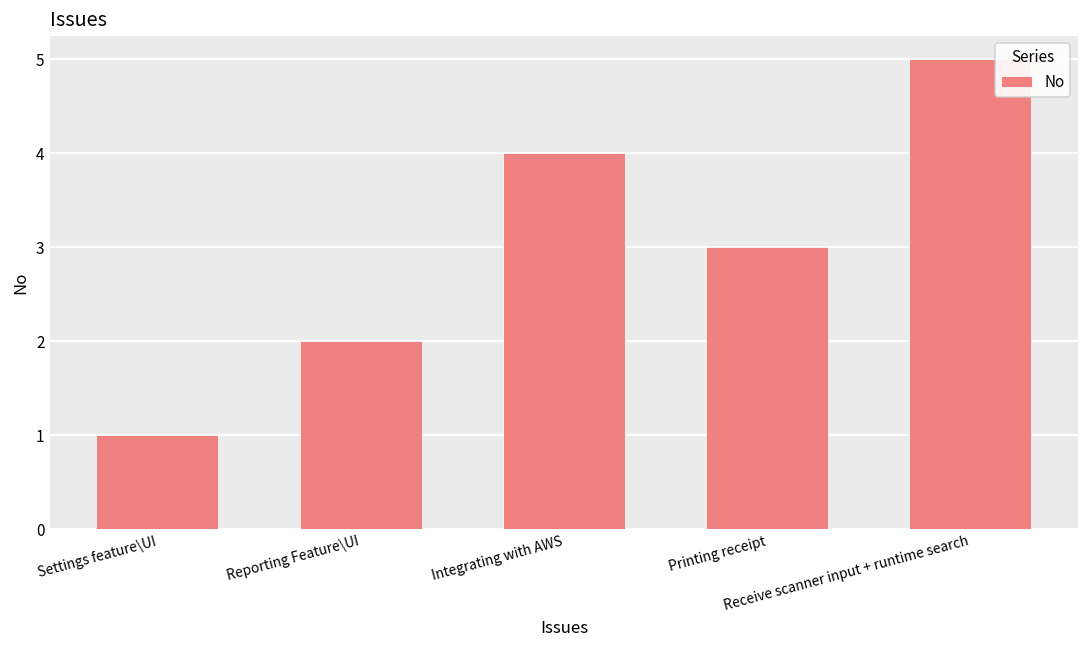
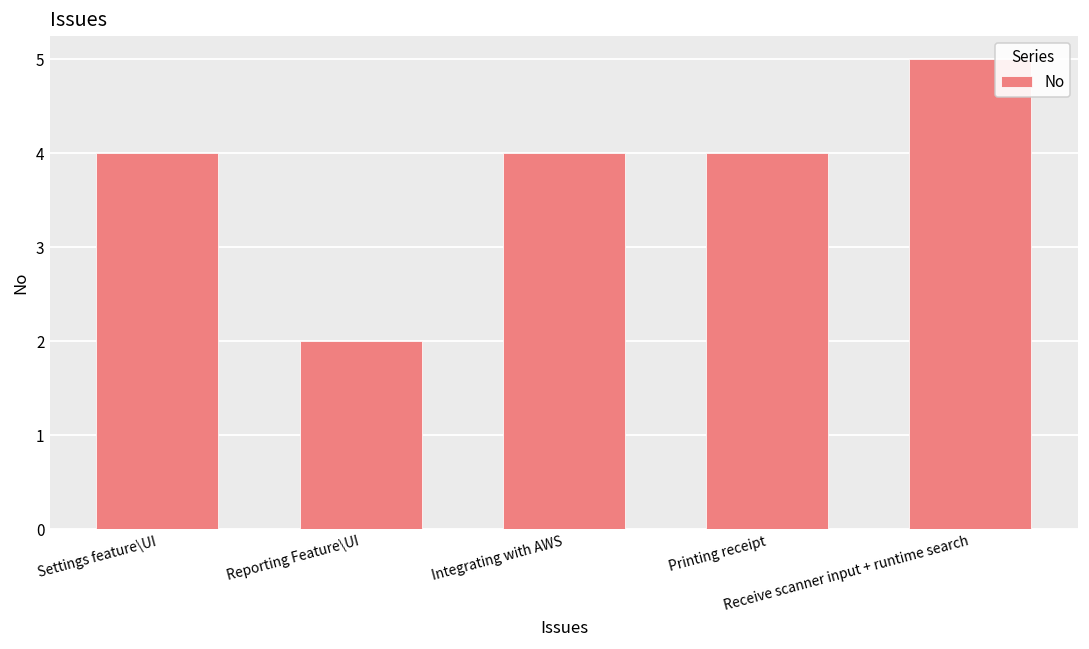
  {
-   "Settings feature\\UI": 1,
+   "Settings feature\\UI": 4,
    "Reporting Feature\\UI": 2,
    "Integrating with AWS": 4,
-   "Printing receipt": 3,
+   "Printing receipt": 4,
    "Receive scanner input + runtime search": 5
  }
